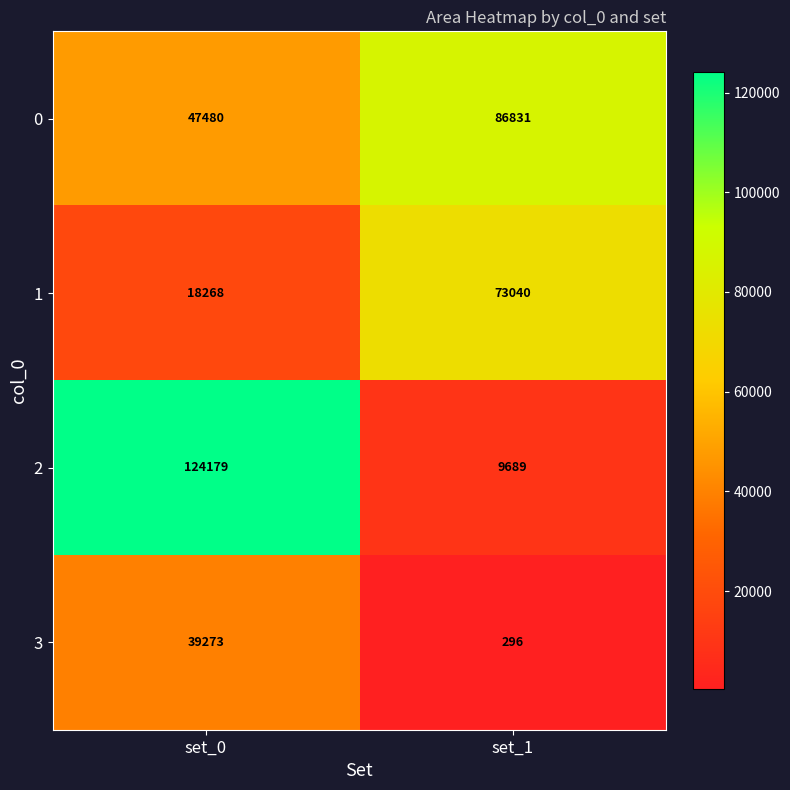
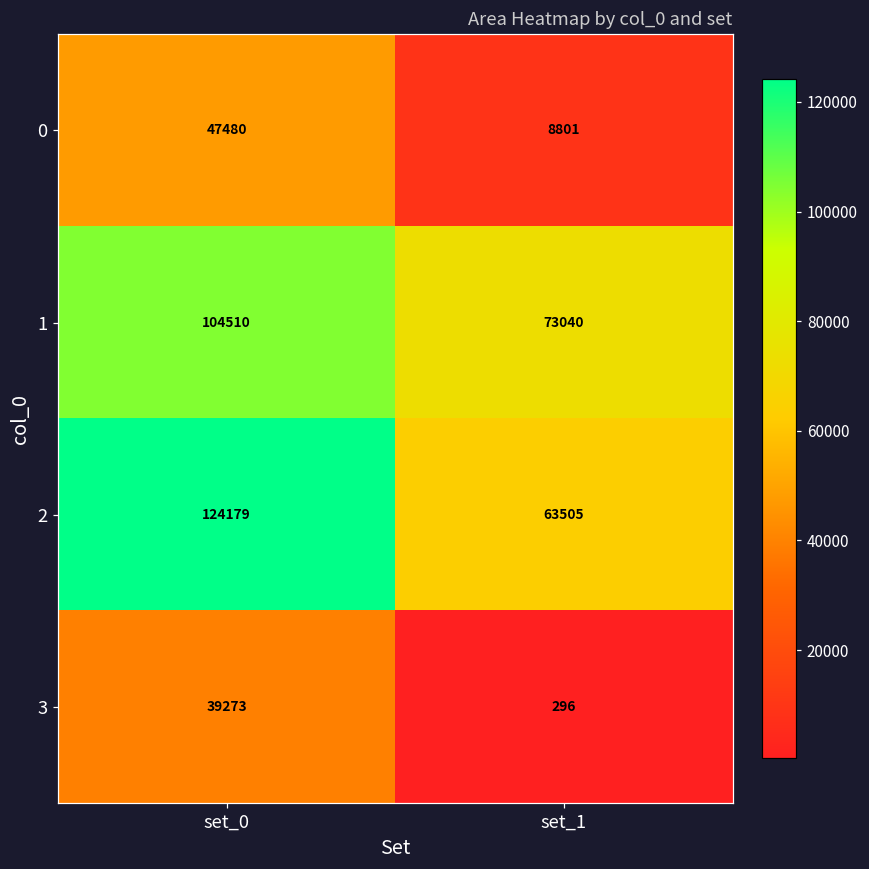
  {
    "0": {
      "set_0": 47480,
-     "set_1": 86831
+     "set_1": 8801
    },
    "1": {
-     "set_0": 18268,
+     "set_0": 104510,
      "set_1": 73040
    },
    "2": {
      "set_0": 124179,
-     "set_1": 9689
+     "set_1": 63505
    },
    "3": {
      "set_0": 39273,
      "set_1": 296
    }
  }
